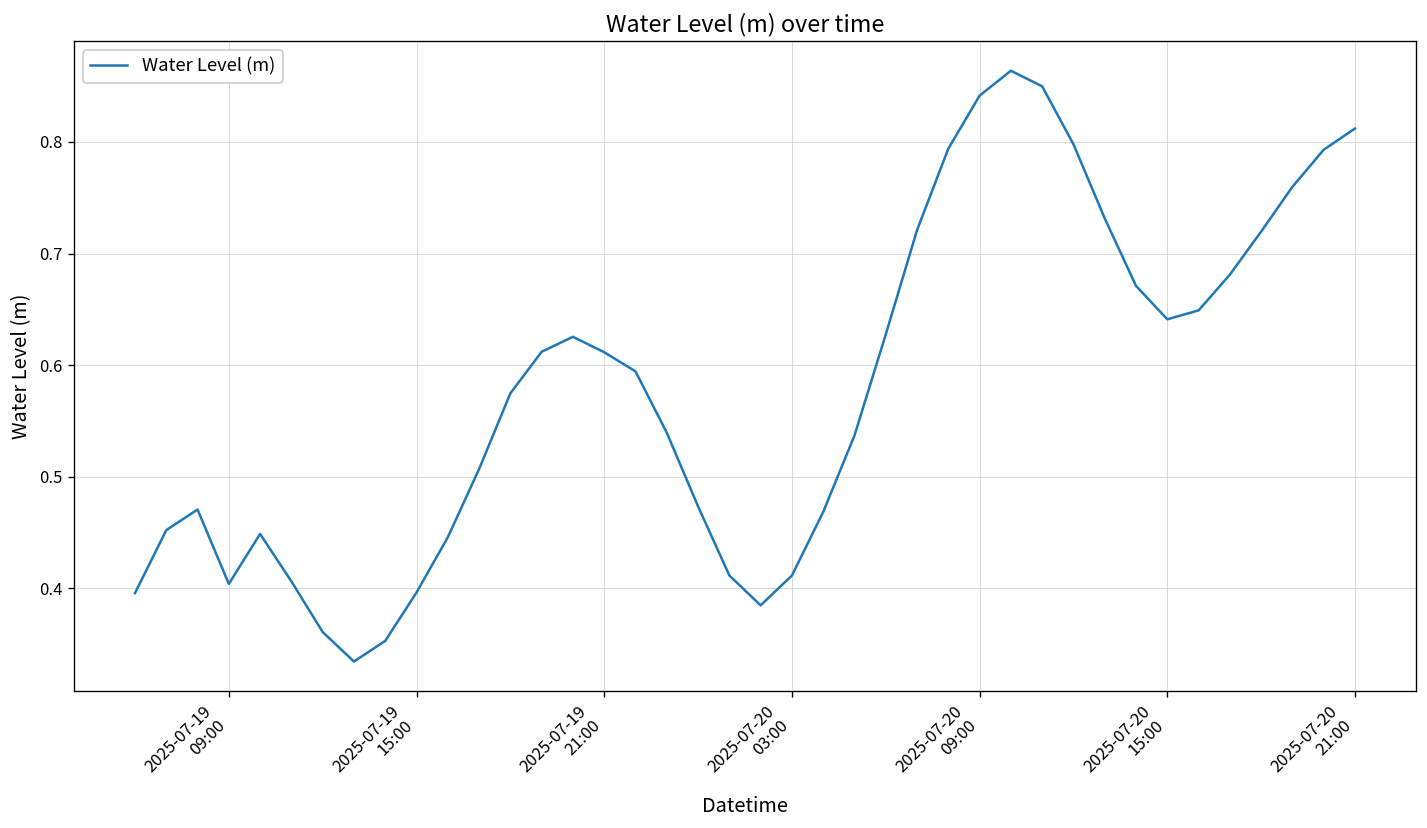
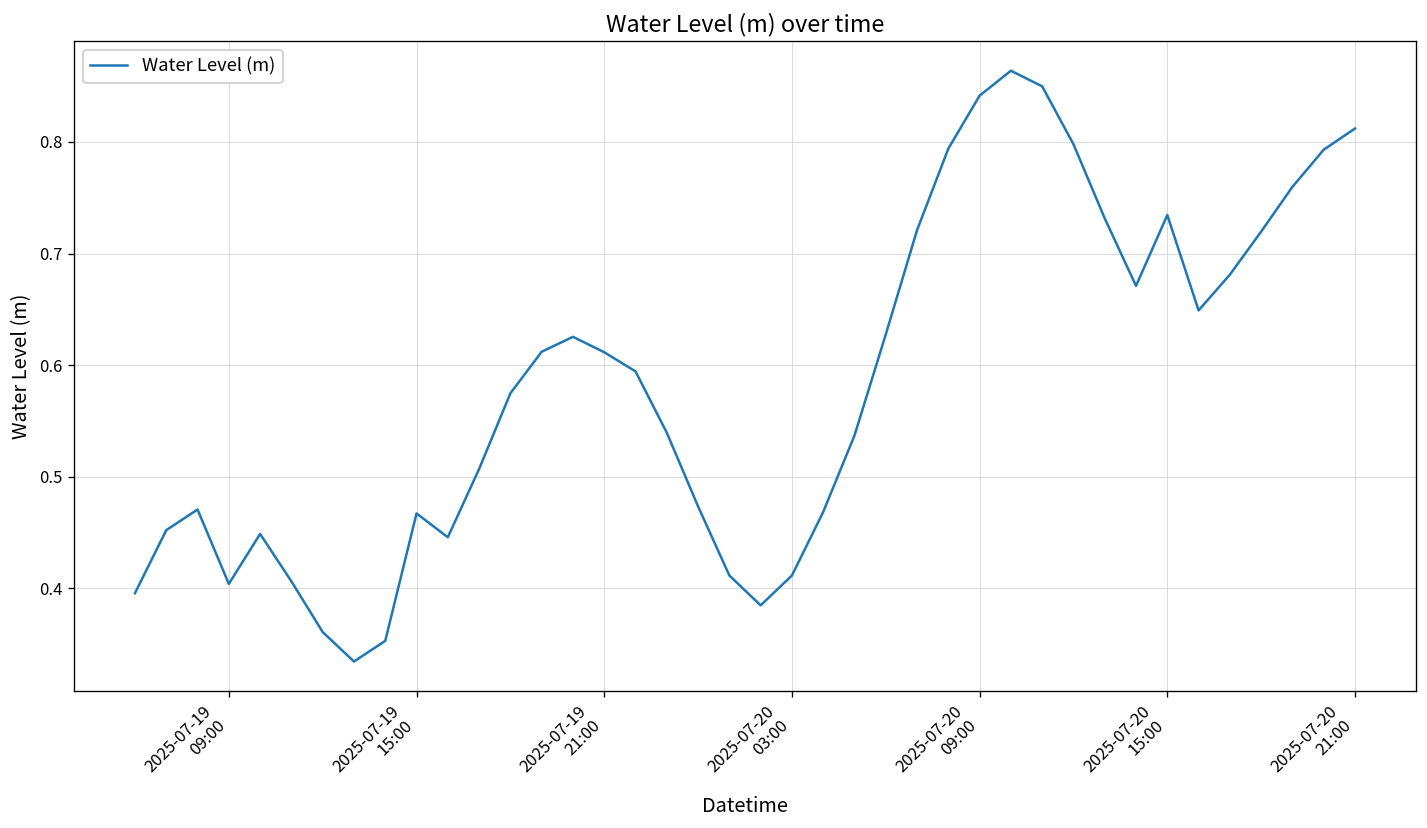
  {
    "2025-07-19 09:00": 0.40,
-   "2025-07-19 15:00": 0.40,
+   "2025-07-19 15:00": 0.47,
    "2025-07-19 21:00": 0.61,
    "2025-07-20 03:00": 0.41,
    "2025-07-20 09:00": 0.84,
-   "2025-07-20 15:00": 0.64,
+   "2025-07-20 15:00": 0.73,
    "2025-07-20 21:00": 0.81
  }
